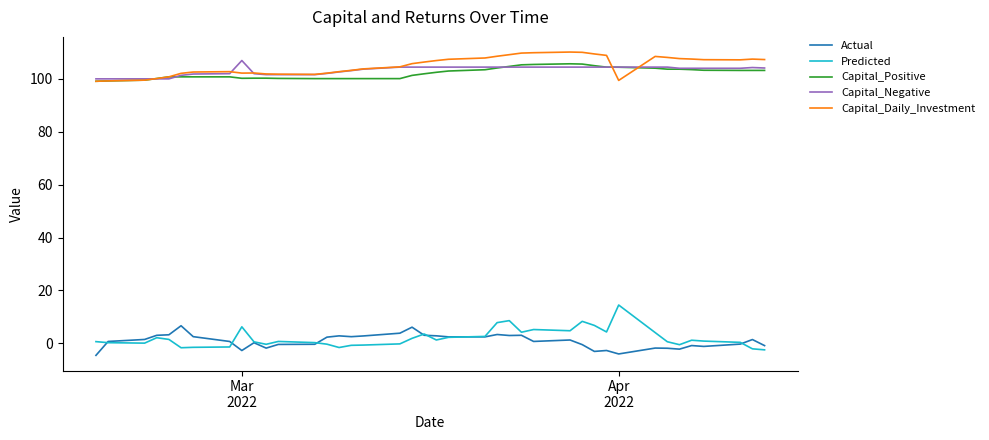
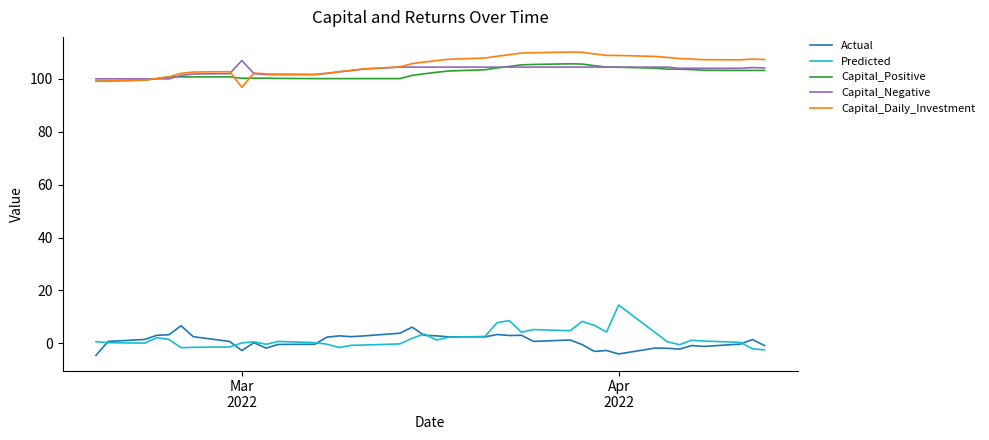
  {
    "Actual": {
      "Mar 2022": -3,
      "Apr 2022": -4
    },
    "Predicted": {
-     "Mar 2022": 6,
+     "Mar 2022": 0,
      "Apr 2022": 14
    },
    "Capital_Positive": {
      "Mar 2022": 100
    },
    "Capital_Negative": {
      "Mar 2022": 107
    },
    "Capital_Daily_Investment": {
-     "Mar 2022": 102,
-     "Apr 2022": 99
+     "Mar 2022": 97,
+     "Apr 2022": 109
    }
  }
